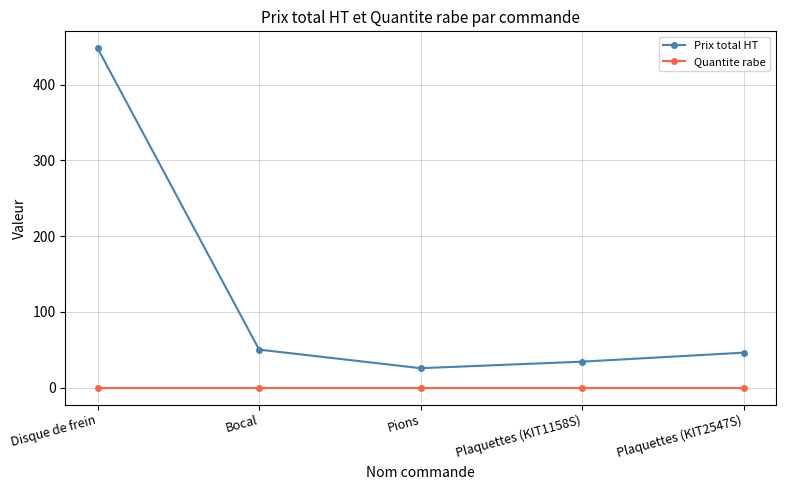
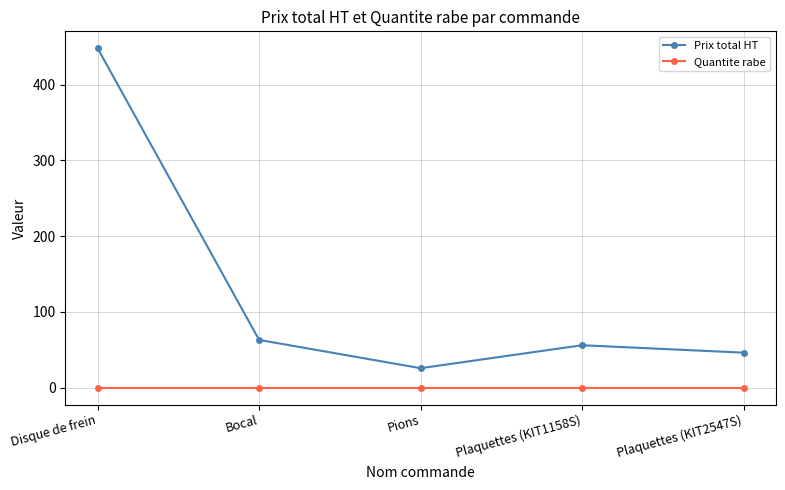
  {
    "Prix total HT": {
      "Disque de frein": 450,
-     "Bocal": 50,
+     "Bocal": 60,
      "Pions": 30,
-     "Plaquettes (KIT1158S)": 30,
+     "Plaquettes (KIT1158S)": 60,
      "Plaquettes (KIT2547S)": 50
    },
    "Quantite rabe": {
      "Disque de frein": 0,
      "Bocal": 0,
      "Pions": 0,
      "Plaquettes (KIT1158S)": 0,
      "Plaquettes (KIT2547S)": 0
    }
  }
